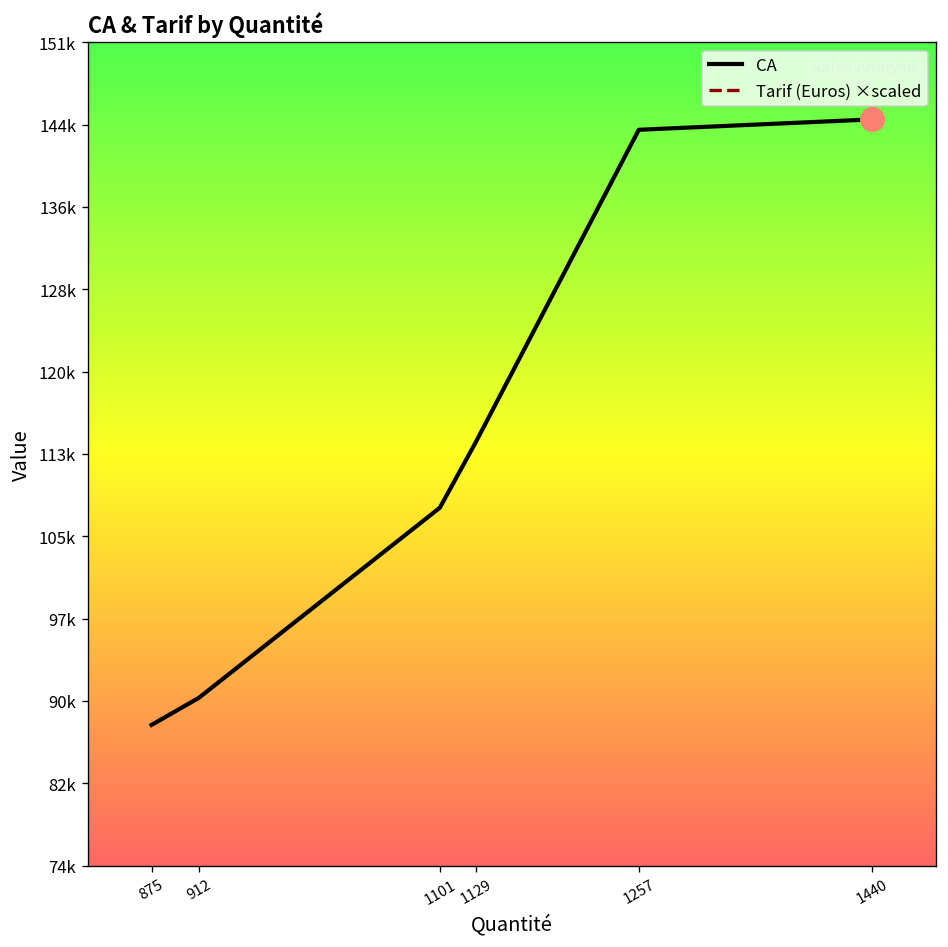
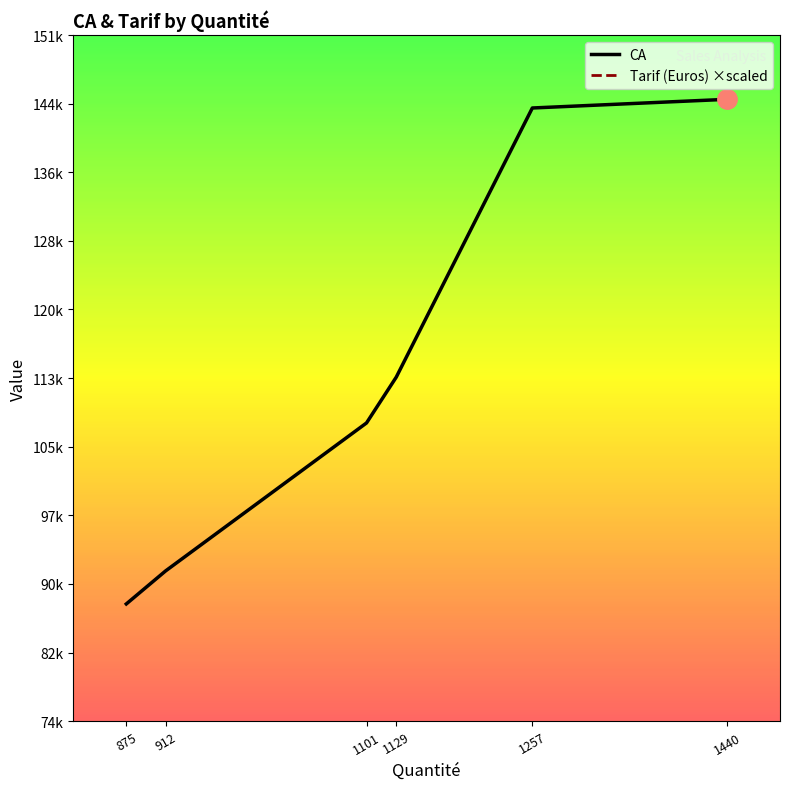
  {
    "CA": {
      "875": 88000,
-     "912": 90000,
+     "912": 91000,
      "1101": 108000,
-     "1129": 114000,
+     "1129": 113000,
      "1257": 143000
    }
  }
